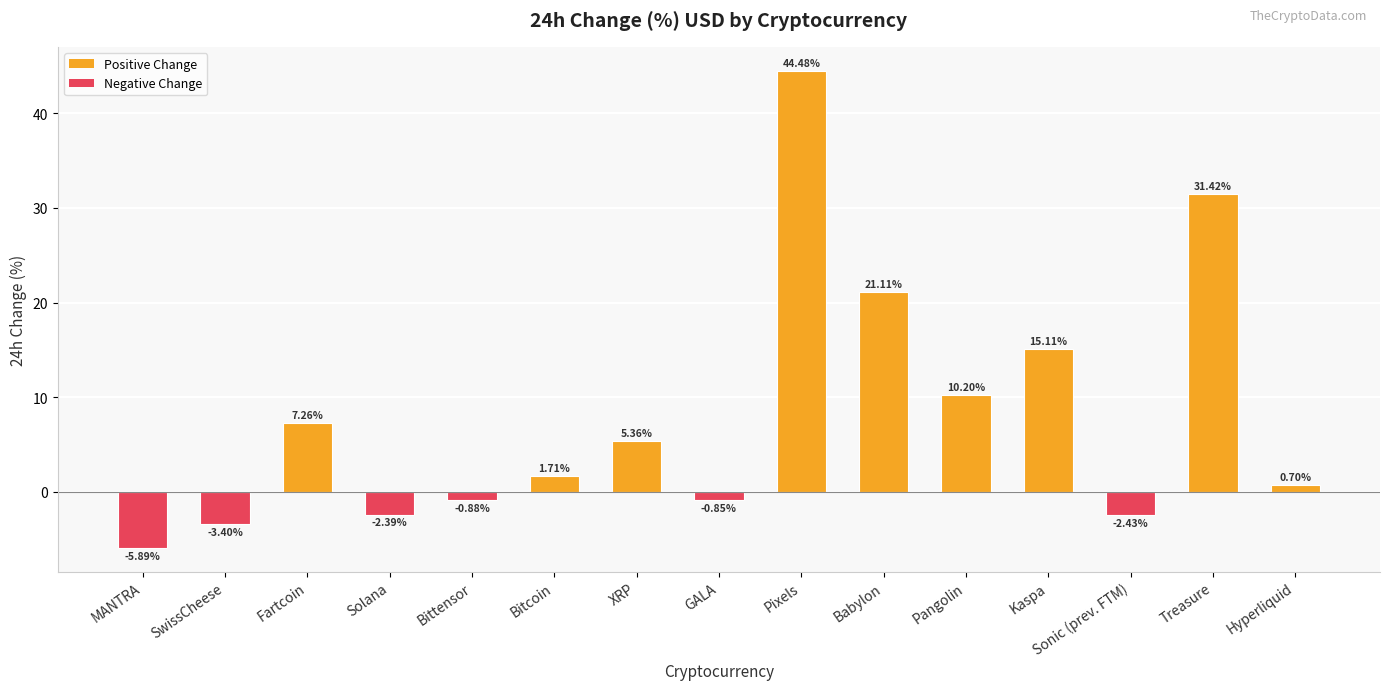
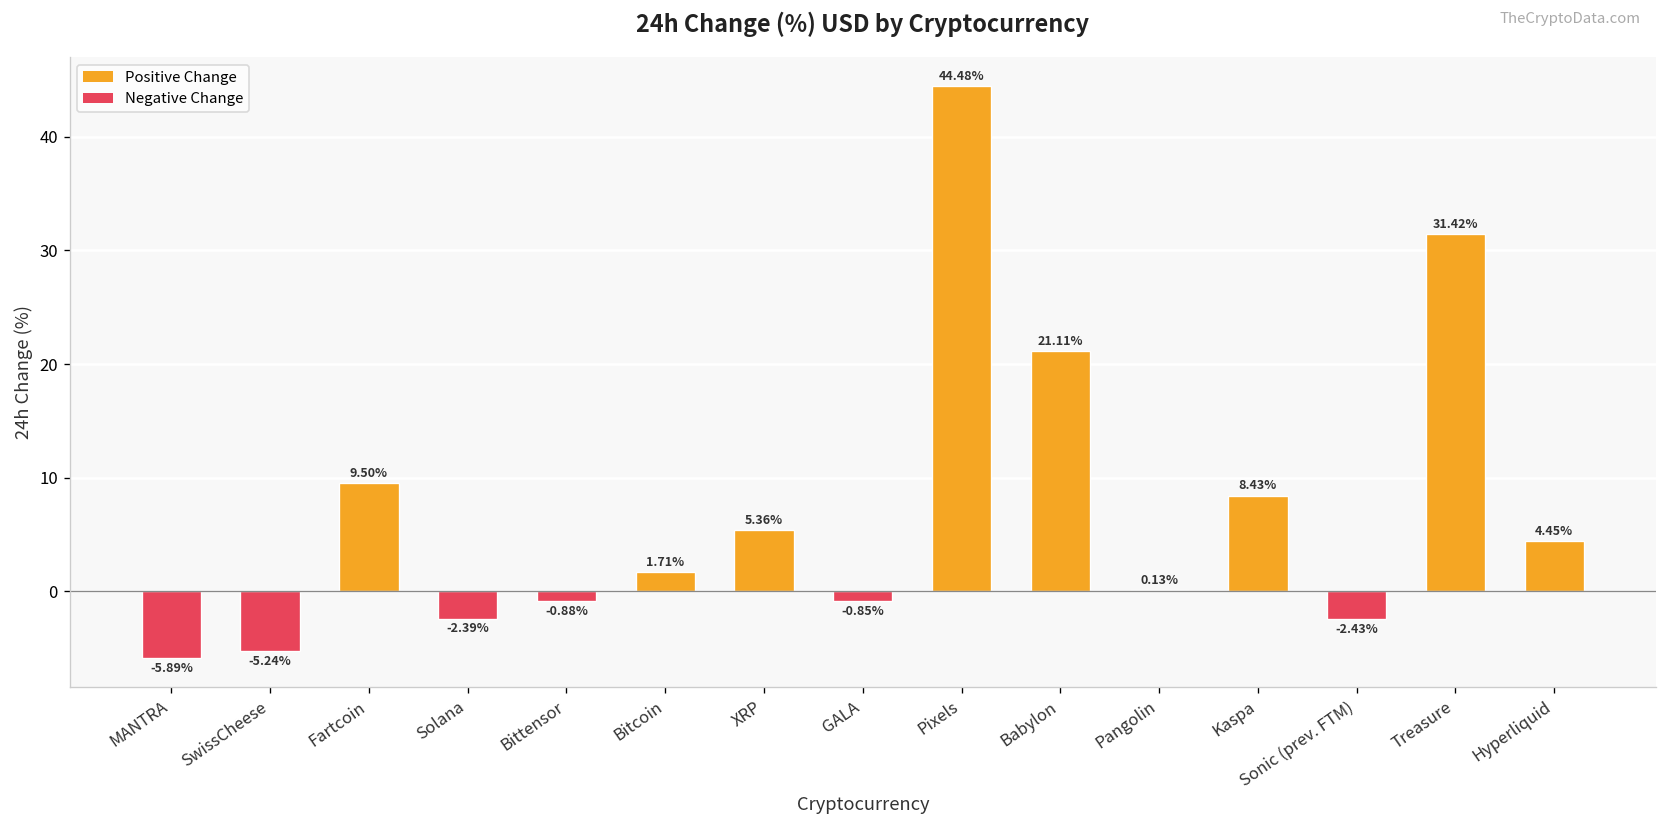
  {
    "MANTRA": "-5.89%",
-   "SwissCheese": "-3.40%",
-   "Fartcoin": "7.26%",
+   "SwissCheese": "-5.24%",
+   "Fartcoin": "9.50%",
    "Solana": "-2.39%",
    "Bittensor": "-0.88%",
    "Bitcoin": "1.71%",
    "XRP": "5.36%",
    "GALA": "-0.85%",
    "Pixels": "44.48%",
    "Babylon": "21.11%",
-   "Pangolin": "10.20%",
-   "Kaspa": "15.11%",
+   "Pangolin": "0.13%",
+   "Kaspa": "8.43%",
    "Sonic (prev. FTM)": "-2.43%",
    "Treasure": "31.42%",
-   "Hyperliquid": "0.70%"
+   "Hyperliquid": "4.45%"
  }
